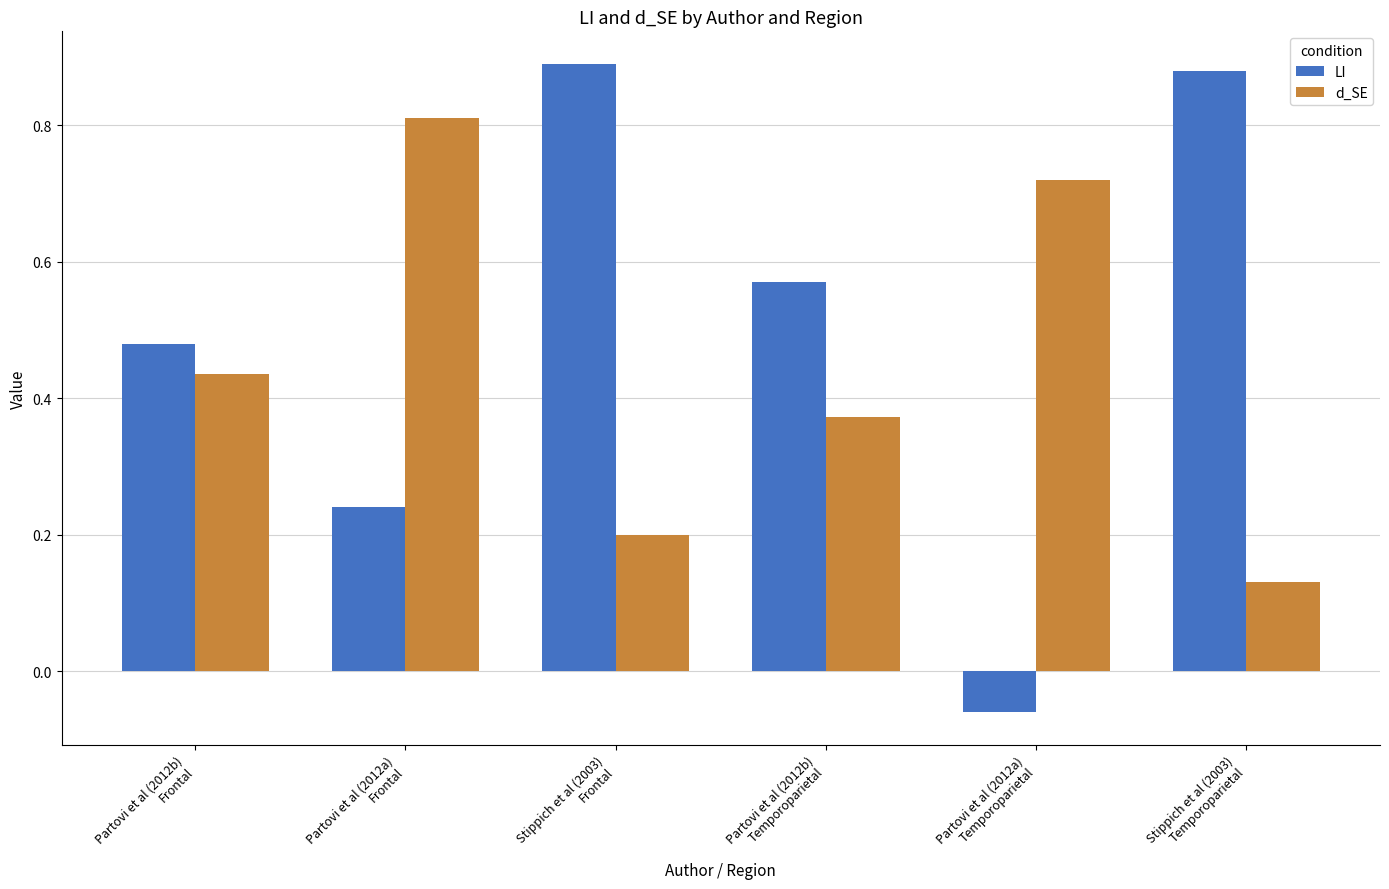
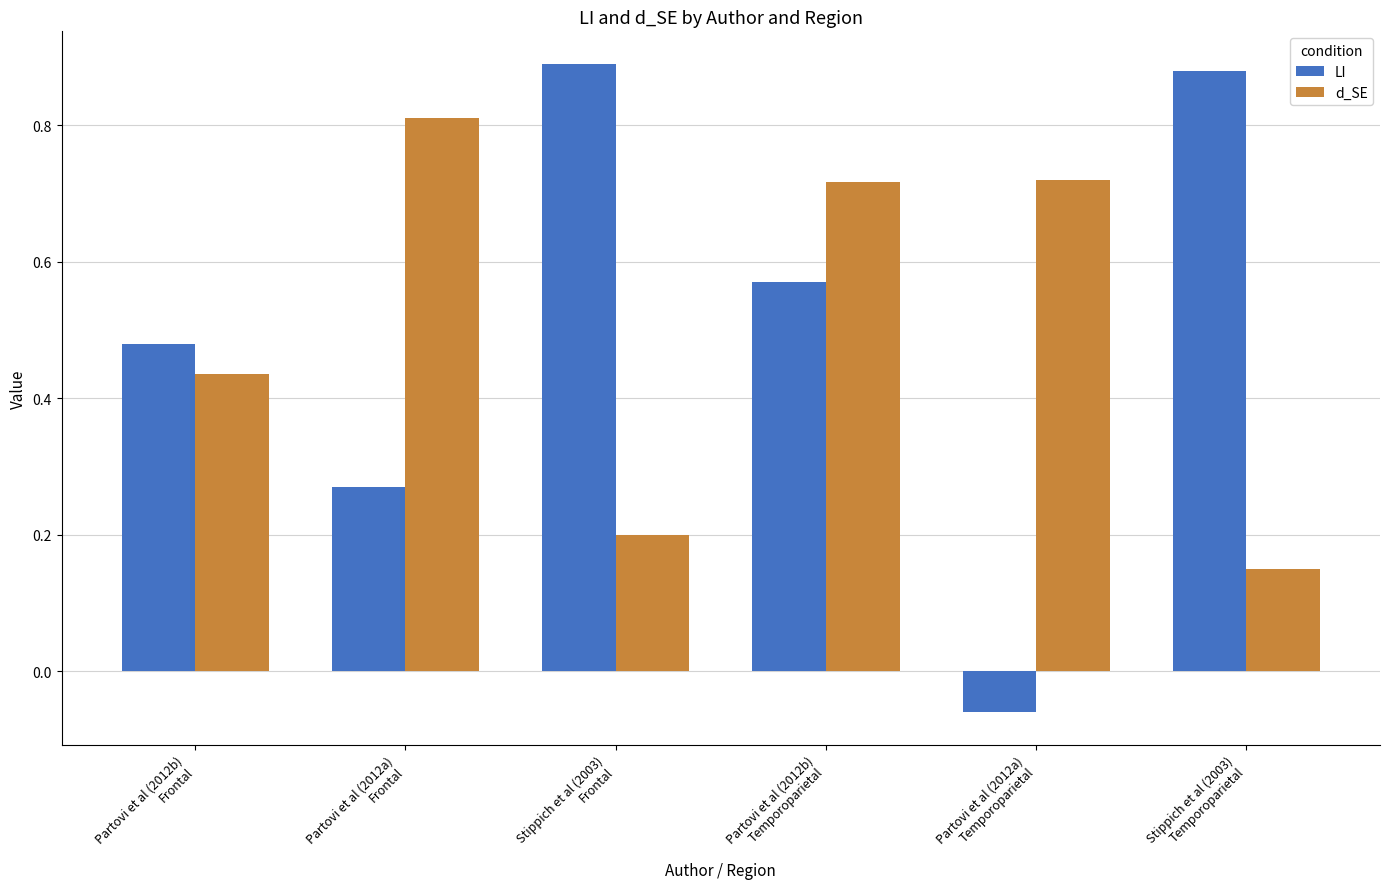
  {
    "LI": {
      "Partovi et al (2012b) Frontal": 0.48,
-     "Partovi et al (2012a) Frontal": 0.24,
+     "Partovi et al (2012a) Frontal": 0.27,
      "Stippich et al (2003) Frontal": 0.89,
      "Partovi et al (2012b) Temporoparietal": 0.57,
      "Partovi et al (2012a) Temporoparietal": -0.06,
      "Stippich et al (2003) Temporoparietal": 0.88
    },
    "d_SE": {
      "Partovi et al (2012b) Frontal": 0.44,
      "Partovi et al (2012a) Frontal": 0.81,
      "Stippich et al (2003) Frontal": 0.20,
-     "Partovi et al (2012b) Temporoparietal": 0.37,
+     "Partovi et al (2012b) Temporoparietal": 0.72,
      "Partovi et al (2012a) Temporoparietal": 0.72,
-     "Stippich et al (2003) Temporoparietal": 0.13
+     "Stippich et al (2003) Temporoparietal": 0.15
    }
  }
